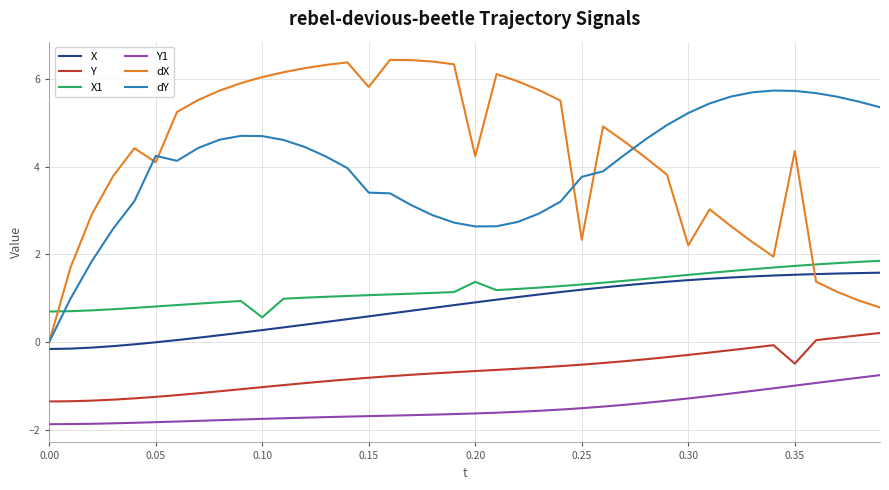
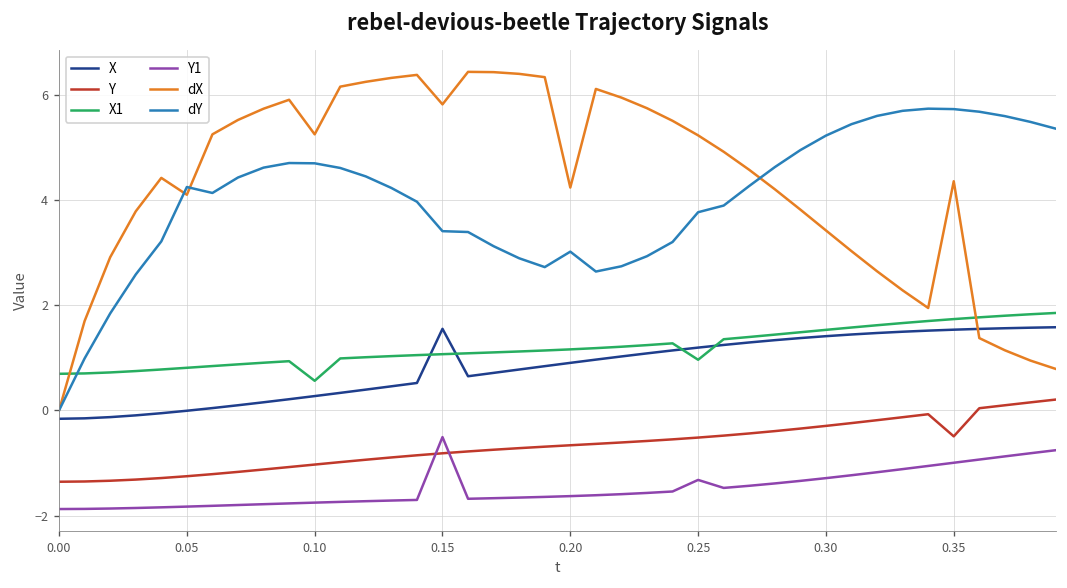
  {
    "X": {
      "0.00": -0.2,
      "0.05": 0.0,
      "0.10": 0.3,
-     "0.15": 0.6,
+     "0.15": 1.5,
      "0.20": 0.9,
      "0.25": 1.2,
      "0.30": 1.4,
      "0.35": 1.5
    },
    "Y": {
      "0.00": -1.4,
      "0.05": -1.3,
      "0.10": -1.0,
      "0.15": -0.8,
      "0.20": -0.7,
      "0.25": -0.5,
      "0.30": -0.3,
      "0.35": -0.5
    },
    "X1": {
      "0.00": 0.7,
      "0.05": 0.8,
      "0.10": 0.6,
      "0.15": 1.1,
-     "0.20": 1.4,
-     "0.25": 1.3,
+     "0.20": 1.2,
+     "0.25": 1.0,
      "0.30": 1.5,
      "0.35": 1.7
    },
    "Y1": {
      "0.00": -1.9,
      "0.05": -1.8,
      "0.10": -1.8,
-     "0.15": -1.7,
+     "0.15": -0.5,
      "0.20": -1.6,
-     "0.25": -1.5,
+     "0.25": -1.3,
      "0.30": -1.3,
      "0.35": -1.0
    },
    "dX": {
      "0.05": 4.1,
-     "0.10": 6.0,
+     "0.10": 5.2,
      "0.15": 5.8,
      "0.20": 4.2,
-     "0.25": 2.3,
-     "0.30": 2.2,
+     "0.25": 5.2,
+     "0.30": 3.4,
      "0.35": 4.4
    },
    "dY": {
      "0.05": 4.2,
      "0.10": 4.7,
      "0.15": 3.4,
-     "0.20": 2.6,
+     "0.20": 3.0,
      "0.25": 3.8,
      "0.30": 5.2,
      "0.35": 5.7
    }
  }
